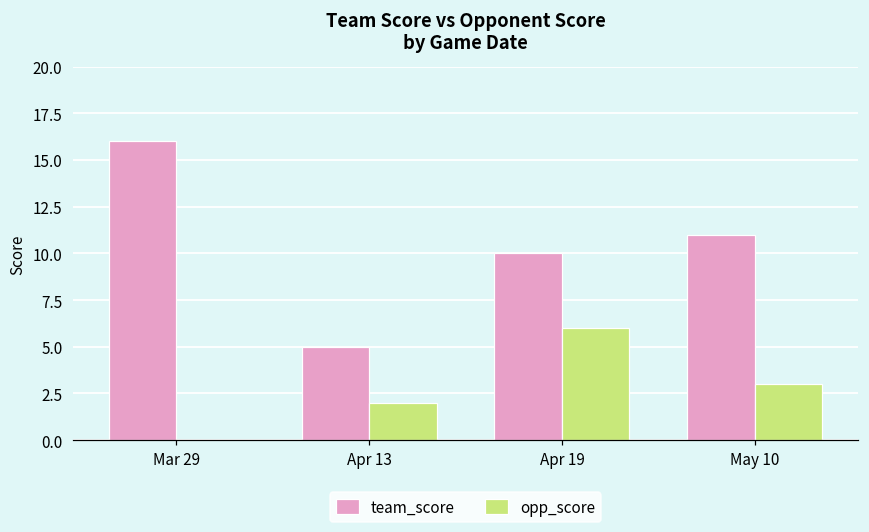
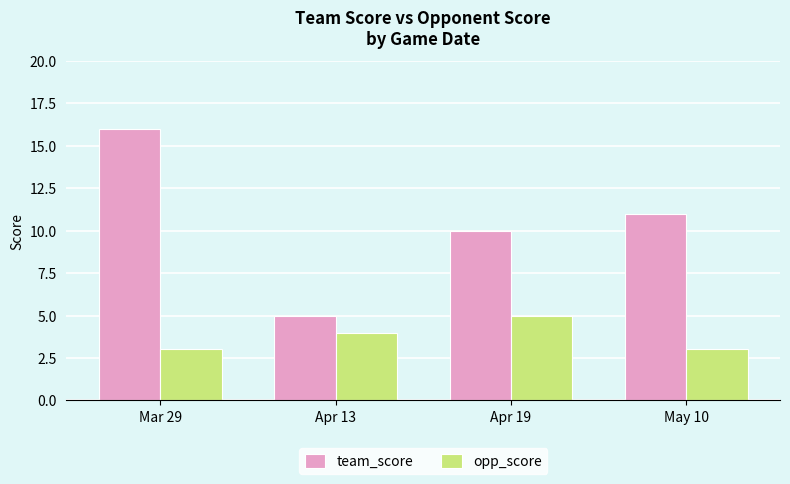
  {
    "team_score": {
      "Mar 29": 16,
      "Apr 13": 5,
      "Apr 19": 10,
      "May 10": 11
    },
    "opp_score": {
-     "Mar 29": 0,
-     "Apr 13": 2,
-     "Apr 19": 6,
+     "Mar 29": 3,
+     "Apr 13": 4,
+     "Apr 19": 5,
      "May 10": 3
    }
  }
